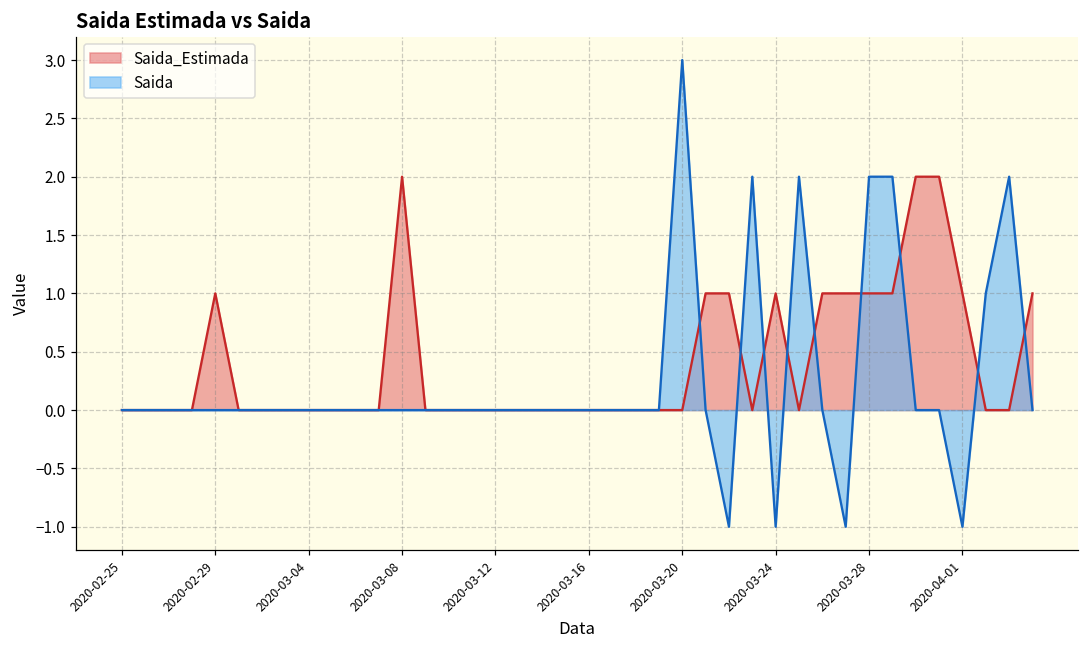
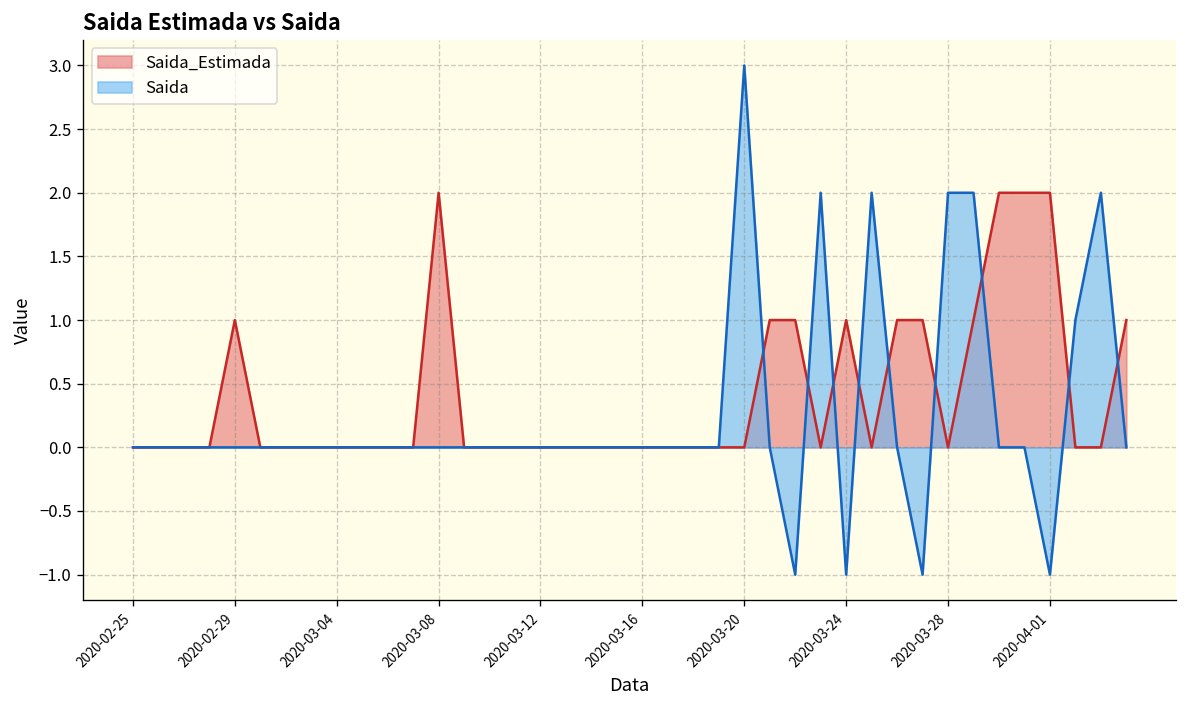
  {
    "Saida_Estimada": {
      "2020-02-29": 1,
      "2020-03-08": 2,
      "2020-03-20": 0,
      "2020-03-24": 1,
-     "2020-03-28": 1,
-     "2020-04-01": 1
+     "2020-03-28": 0,
+     "2020-04-01": 2
    }
  }
